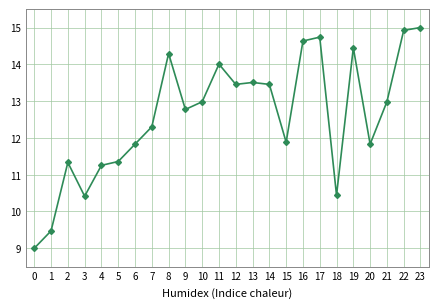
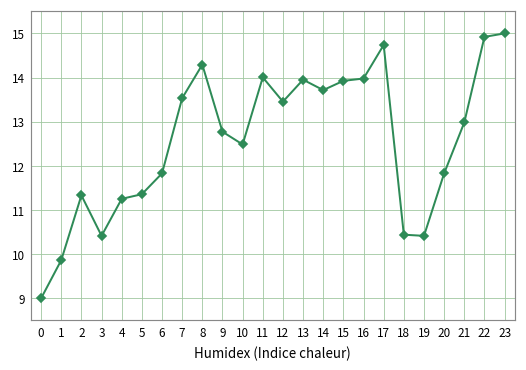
  {
    "0": 9.0,
-   "1": 9.5,
+   "1": 9.9,
    "2": 11.3,
    "3": 10.4,
    "4": 11.3,
    "5": 11.4,
    "6": 11.8,
-   "7": 12.3,
+   "7": 13.5,
    "8": 14.3,
    "9": 12.8,
-   "10": 13.0,
+   "10": 12.5,
    "11": 14.0,
    "12": 13.5,
-   "13": 13.5,
-   "14": 13.5,
-   "15": 11.9,
-   "16": 14.6,
+   "13": 14.0,
+   "14": 13.7,
+   "15": 13.9,
+   "16": 14.0,
    "17": 14.7,
    "18": 10.4,
-   "19": 14.4,
+   "19": 10.4,
    "20": 11.8,
    "21": 13.0,
    "22": 14.9,
    "23": 15.0
  }
